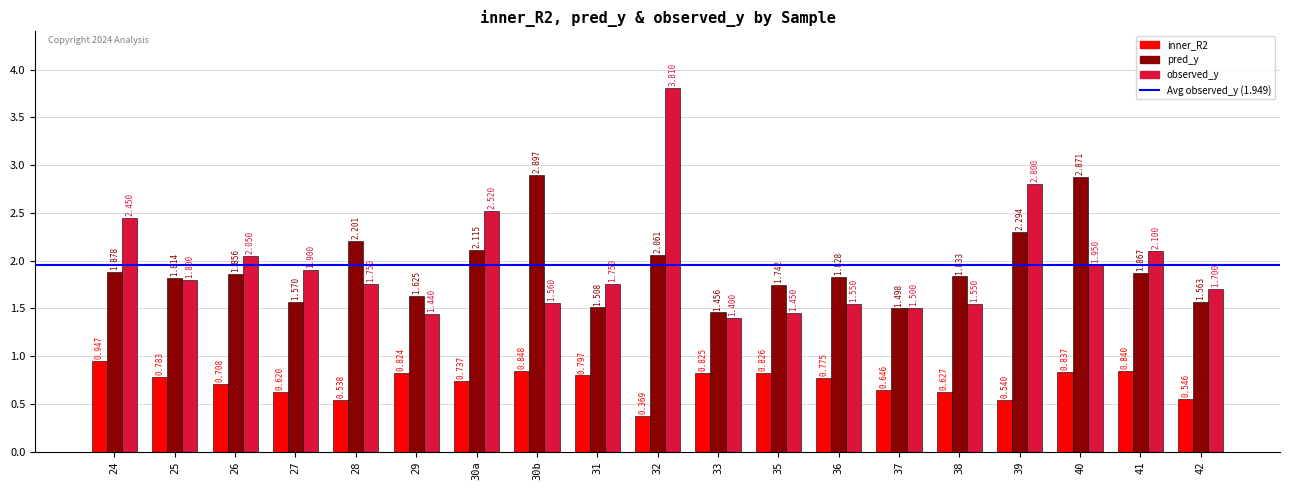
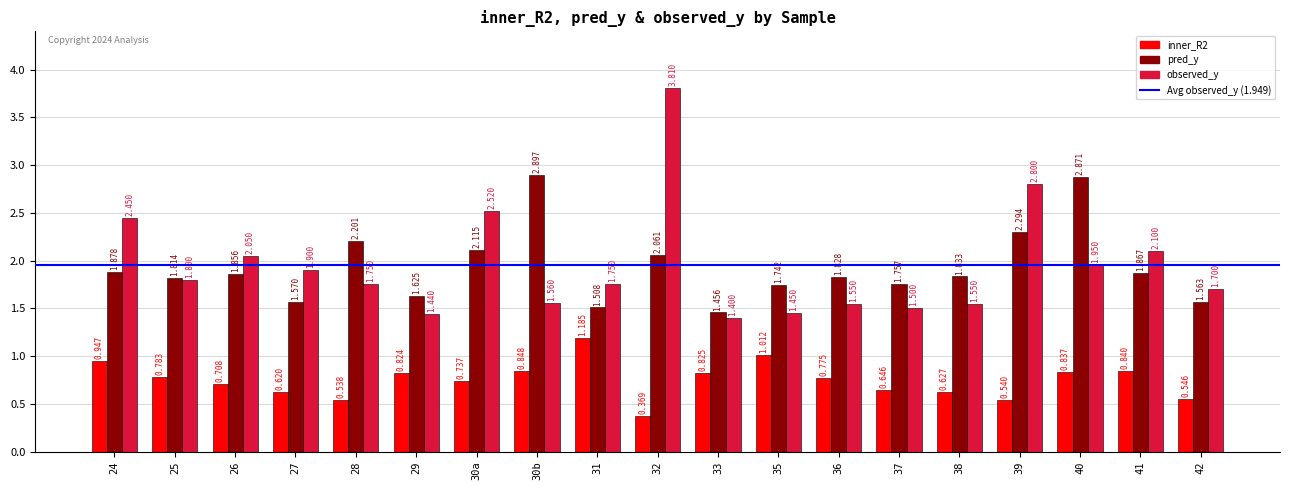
  {
    "inner_R2": {
      "24": 0.947,
      "25": 0.783,
      "26": 0.708,
      "27": 0.620,
      "28": 0.538,
      "29": 0.824,
      "30a": 0.737,
      "30b": 0.848,
-     "31": 0.797,
+     "31": 1.185,
      "32": 0.369,
      "33": 0.825,
-     "35": 0.826,
+     "35": 1.012,
      "36": 0.775,
      "37": 0.646,
      "38": 0.627,
      "39": 0.540,
      "40": 0.837,
      "41": 0.840,
      "42": 0.546
    },
    "pred_y": {
      "24": 1.878,
      "25": 1.814,
      "26": 1.856,
      "27": 1.570,
      "28": 2.201,
      "29": 1.625,
      "30a": 2.115,
      "30b": 2.897,
      "31": 1.508,
      "32": 2.061,
      "33": 1.456,
      "35": 1.742,
      "36": 1.828,
-     "37": 1.498,
+     "37": 1.757,
      "38": 1.833,
      "39": 2.294,
      "40": 2.871,
      "41": 1.867,
      "42": 1.563
    },
    "observed_y": {
      "24": 2.450,
      "25": 1.800,
      "26": 2.050,
      "27": 1.900,
      "28": 1.750,
      "29": 1.440,
      "30a": 2.520,
      "30b": 1.560,
      "31": 1.750,
      "32": 3.810,
      "33": 1.400,
      "35": 1.450,
      "36": 1.550,
      "37": 1.500,
      "38": 1.550,
      "39": 2.800,
      "40": 1.950,
      "41": 2.100,
      "42": 1.700
    }
  }
